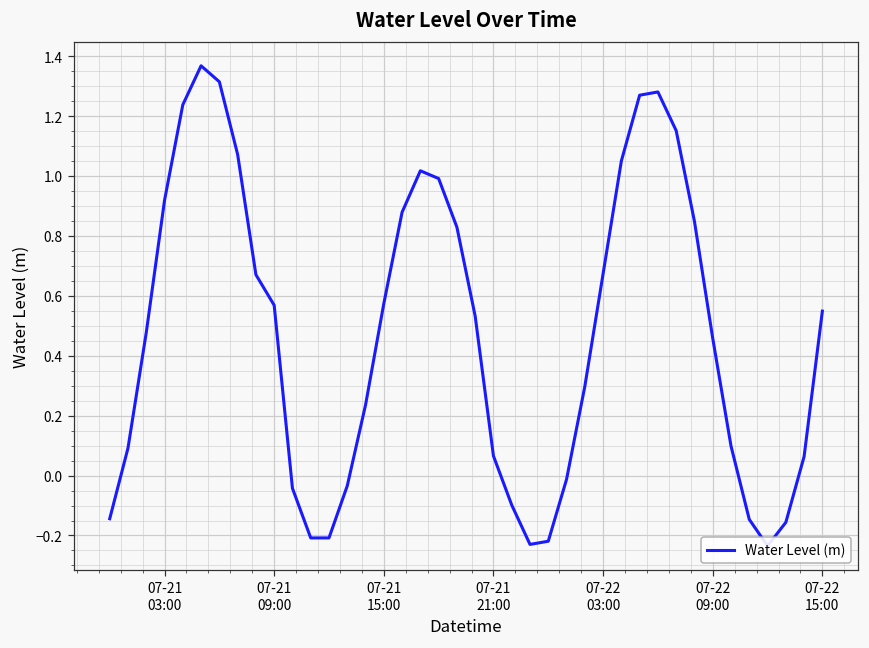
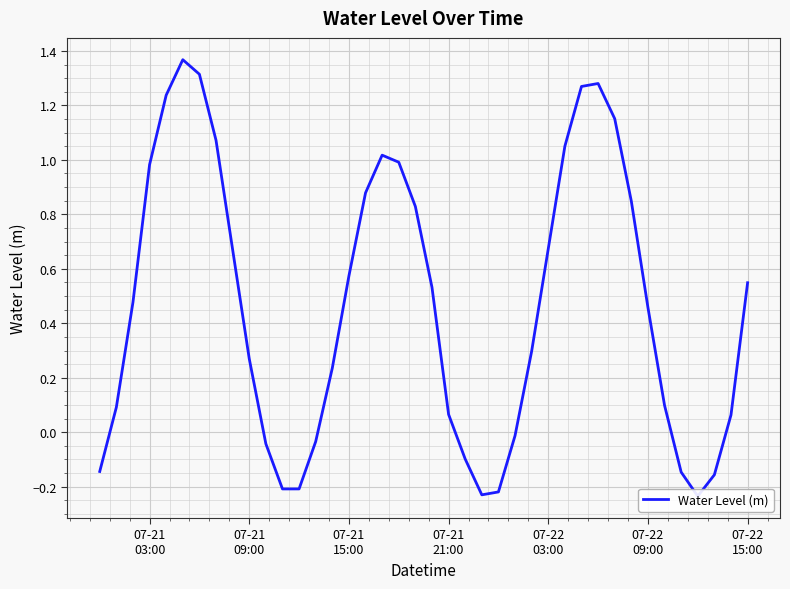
  {
-   "07-21 03:00": 0.92,
-   "07-21 09:00": 0.57,
+   "07-21 03:00": 0.98,
+   "07-21 09:00": 0.27,
    "07-21 15:00": 0.57,
    "07-21 21:00": 0.07,
    "07-22 03:00": 0.67,
    "07-22 09:00": 0.46,
    "07-22 15:00": 0.55
  }
